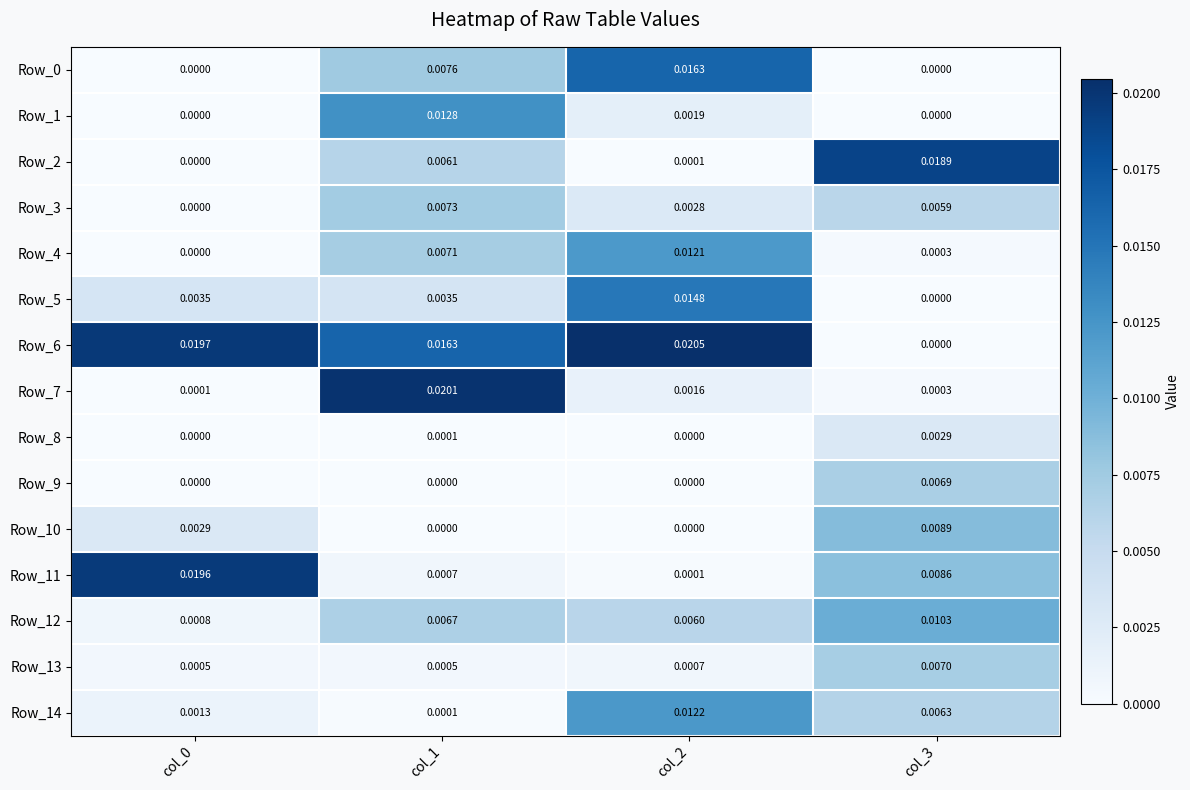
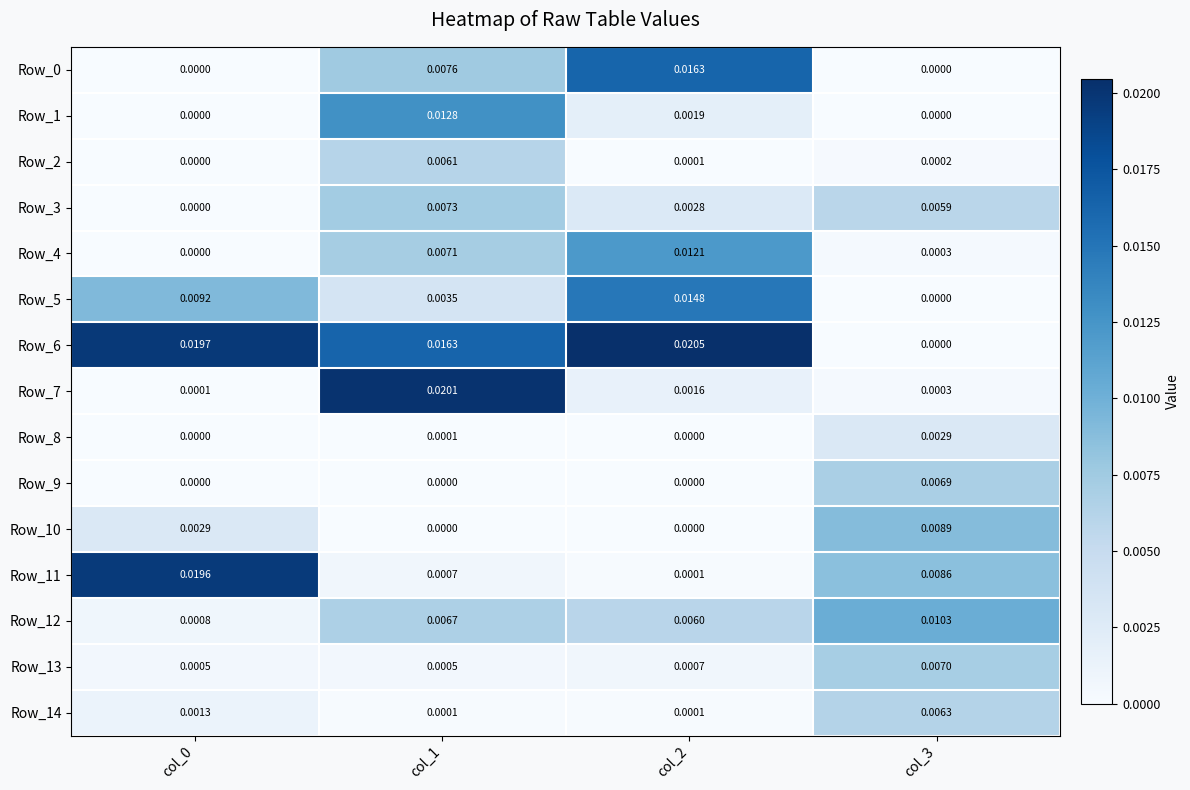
  {
    "Row_0": {
      "col_0": 0.0000,
      "col_1": 0.0076,
      "col_2": 0.0163,
      "col_3": 0.0000
    },
    "Row_1": {
      "col_0": 0.0000,
      "col_1": 0.0128,
      "col_2": 0.0019,
      "col_3": 0.0000
    },
    "Row_2": {
      "col_0": 0.0000,
      "col_1": 0.0061,
      "col_2": 0.0001,
-     "col_3": 0.0189
+     "col_3": 0.0002
    },
    "Row_3": {
      "col_0": 0.0000,
      "col_1": 0.0073,
      "col_2": 0.0028,
      "col_3": 0.0059
    },
    "Row_4": {
      "col_0": 0.0000,
      "col_1": 0.0071,
      "col_2": 0.0121,
      "col_3": 0.0003
    },
    "Row_5": {
-     "col_0": 0.0035,
+     "col_0": 0.0092,
      "col_1": 0.0035,
      "col_2": 0.0148,
      "col_3": 0.0000
    },
    "Row_6": {
      "col_0": 0.0197,
      "col_1": 0.0163,
      "col_2": 0.0205,
      "col_3": 0.0000
    },
    "Row_7": {
      "col_0": 0.0001,
      "col_1": 0.0201,
      "col_2": 0.0016,
      "col_3": 0.0003
    },
    "Row_8": {
      "col_0": 0.0000,
      "col_1": 0.0001,
      "col_2": 0.0000,
      "col_3": 0.0029
    },
    "Row_9": {
      "col_0": 0.0000,
      "col_1": 0.0000,
      "col_2": 0.0000,
      "col_3": 0.0069
    },
    "Row_10": {
      "col_0": 0.0029,
      "col_1": 0.0000,
      "col_2": 0.0000,
      "col_3": 0.0089
    },
    "Row_11": {
      "col_0": 0.0196,
      "col_1": 0.0007,
      "col_2": 0.0001,
      "col_3": 0.0086
    },
    "Row_12": {
      "col_0": 0.0008,
      "col_1": 0.0067,
      "col_2": 0.0060,
      "col_3": 0.0103
    },
    "Row_13": {
      "col_0": 0.0005,
      "col_1": 0.0005,
      "col_2": 0.0007,
      "col_3": 0.0070
    },
    "Row_14": {
      "col_0": 0.0013,
      "col_1": 0.0001,
-     "col_2": 0.0122,
+     "col_2": 0.0001,
      "col_3": 0.0063
    }
  }
